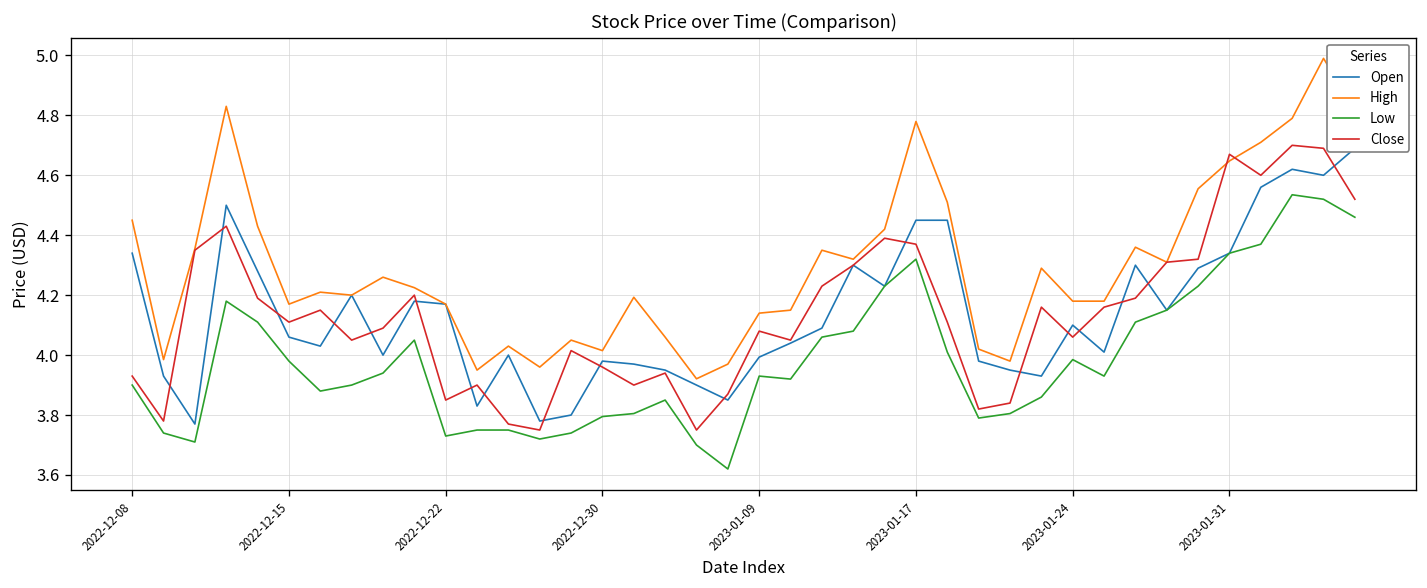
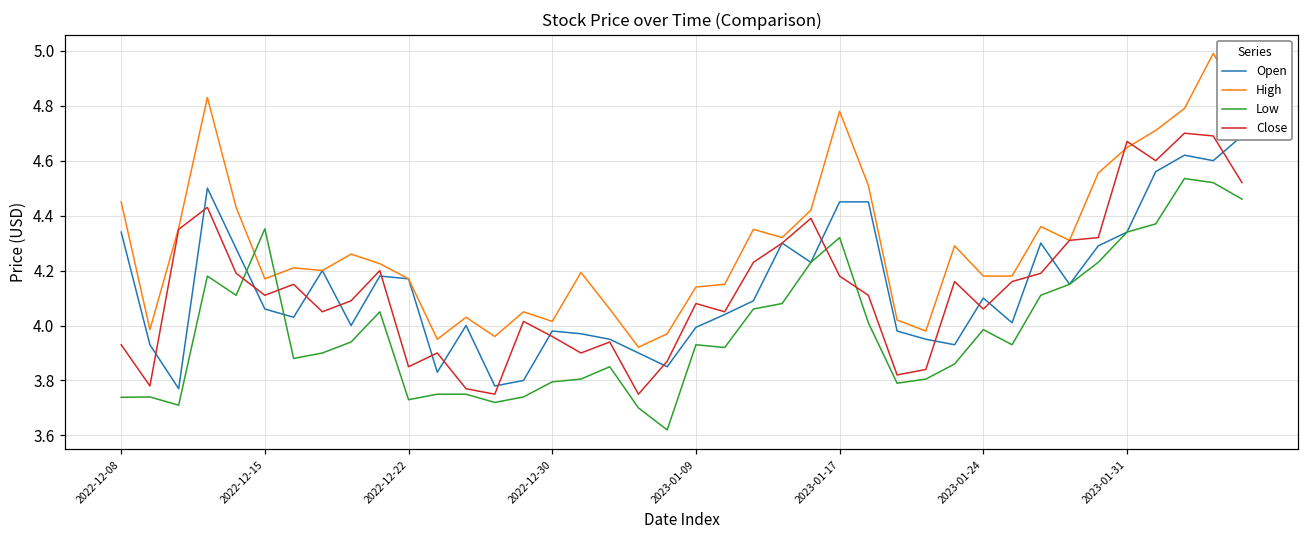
  {
    "Open": {
      "2022-12-08": 4.34,
      "2022-12-15": 4.06,
      "2022-12-30": 3.98,
      "2023-01-09": 3.99,
      "2023-01-17": 4.45,
      "2023-01-24": 4.10
    },
    "High": {
      "2022-12-08": 4.45,
      "2022-12-15": 4.17,
      "2022-12-30": 4.01,
      "2023-01-09": 4.14,
      "2023-01-17": 4.78,
      "2023-01-24": 4.18,
      "2023-01-31": 4.65
    },
    "Low": {
-     "2022-12-08": 3.90,
-     "2022-12-15": 3.98,
+     "2022-12-08": 3.74,
+     "2022-12-15": 4.35,
      "2022-12-22": 3.73,
      "2022-12-30": 3.80,
      "2023-01-09": 3.93,
      "2023-01-17": 4.32,
      "2023-01-24": 3.98
    },
    "Close": {
      "2022-12-08": 3.93,
      "2022-12-15": 4.11,
      "2022-12-22": 3.85,
      "2022-12-30": 3.96,
      "2023-01-09": 4.08,
-     "2023-01-17": 4.37,
+     "2023-01-17": 4.18,
      "2023-01-24": 4.06,
      "2023-01-31": 4.67
    }
  }
